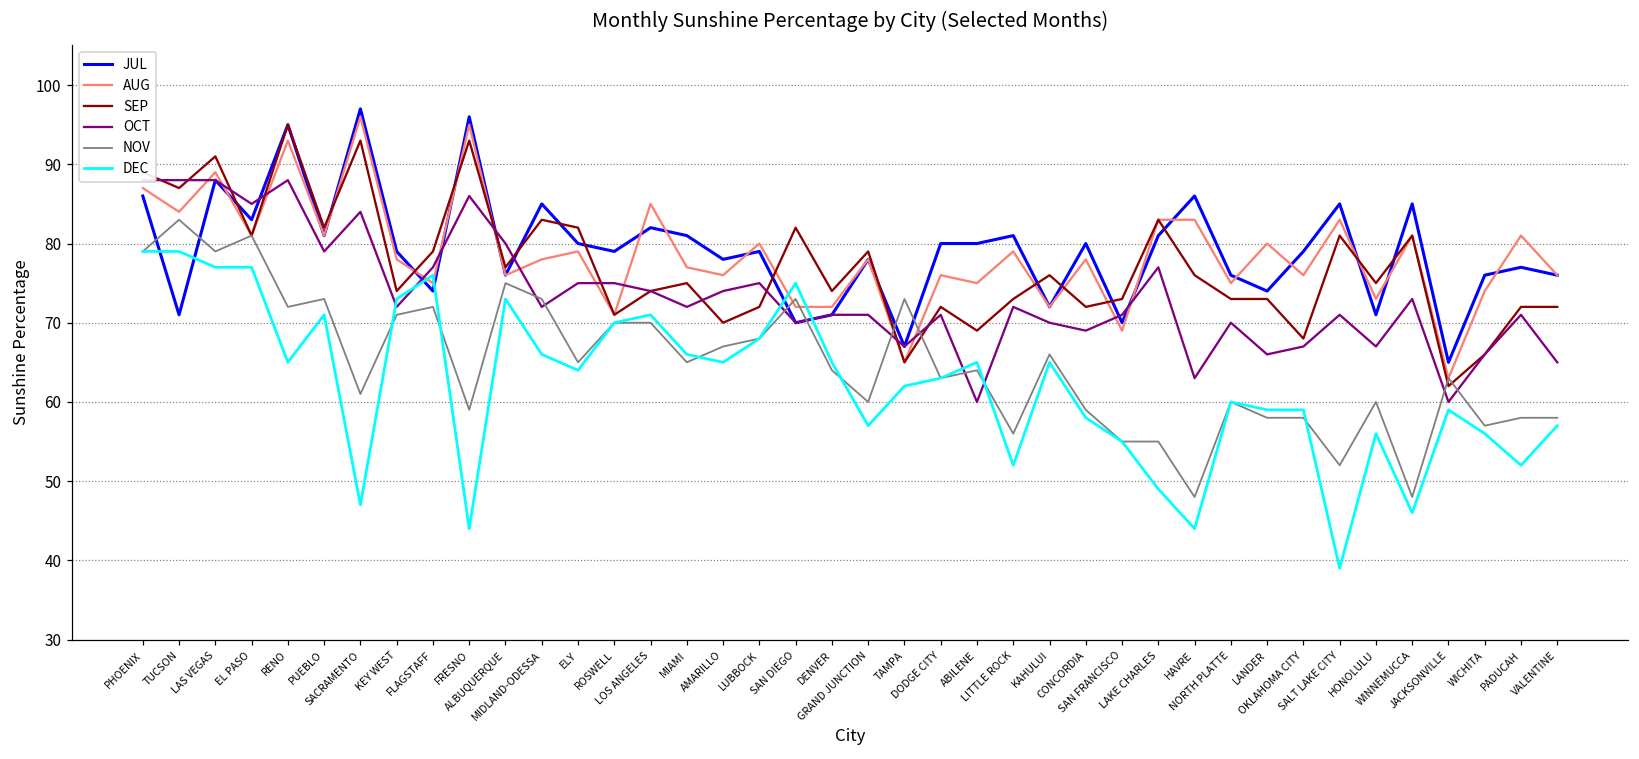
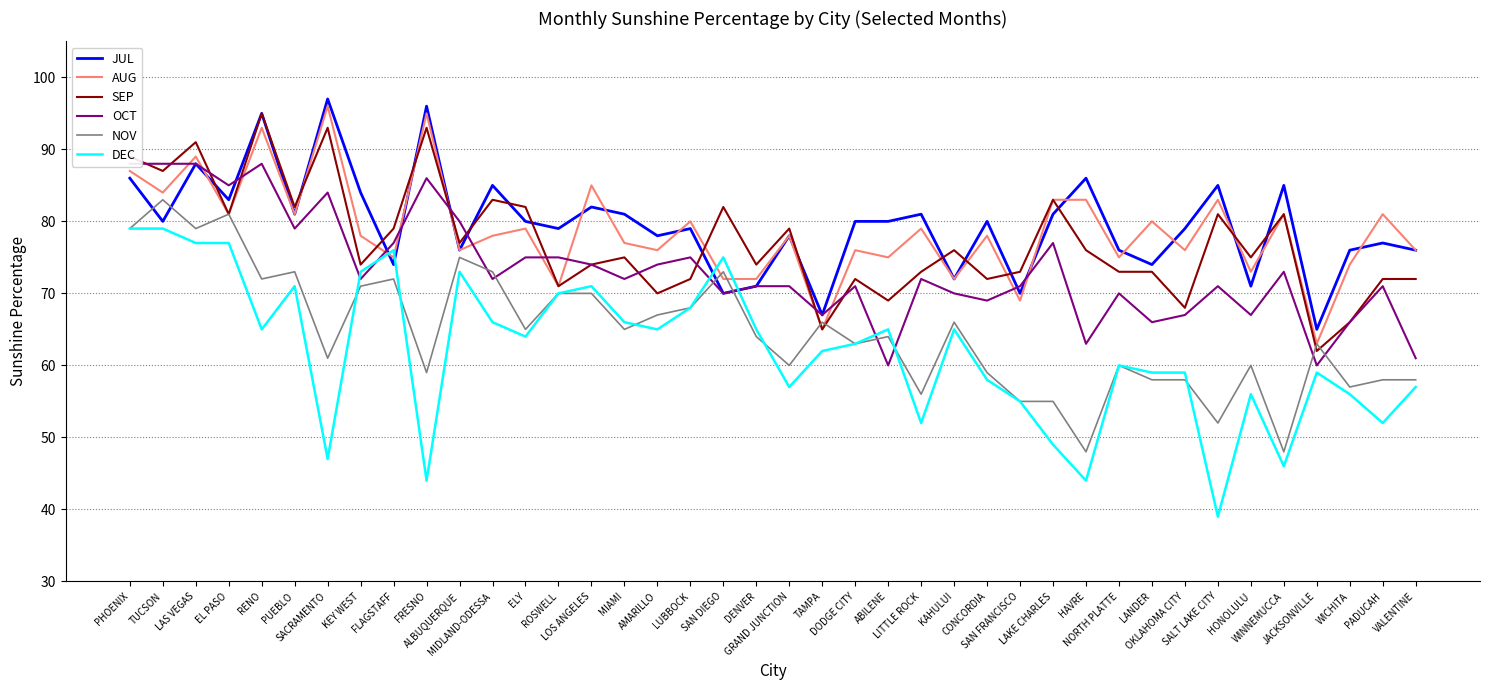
  {
    "JUL": {
      "PHOENIX": 86,
-     "TUCSON": 71,
+     "TUCSON": 80,
      "EL PASO": 83,
      "SACRAMENTO": 97,
-     "KEY WEST": 79,
+     "KEY WEST": 84,
      "FLAGSTAFF": 74,
      "FRESNO": 96,
      "MIDLAND-ODESSA": 85,
      "ELY": 80,
      "ROSWELL": 79,
      "LOS ANGELES": 82,
      "MIAMI": 81,
      "AMARILLO": 78,
      "LUBBOCK": 79,
      "DODGE CITY": 80,
      "ABILENE": 80,
      "LITTLE ROCK": 81,
      "CONCORDIA": 80,
      "SAN FRANCISCO": 70,
      "LAKE CHARLES": 81,
      "HAVRE": 86,
      "NORTH PLATTE": 76,
      "LANDER": 74,
      "OKLAHOMA CITY": 79,
      "SALT LAKE CITY": 85,
      "HONOLULU": 71,
      "WINNEMUCCA": 85,
      "JACKSONVILLE": 65,
      "WICHITA": 76,
      "PADUCAH": 77
    },
    "AUG": {
      "PHOENIX": 87,
      "TUCSON": 84,
      "LAS VEGAS": 89,
      "RENO": 93,
      "SACRAMENTO": 96,
      "KEY WEST": 78,
      "FLAGSTAFF": 75,
      "FRESNO": 95,
      "MIDLAND-ODESSA": 78,
      "ELY": 79,
      "LOS ANGELES": 85,
      "MIAMI": 77,
      "AMARILLO": 76,
      "LUBBOCK": 80,
      "SAN DIEGO": 72,
      "DENVER": 72,
      "DODGE CITY": 76,
      "ABILENE": 75,
      "LITTLE ROCK": 79,
      "CONCORDIA": 78,
      "SAN FRANCISCO": 69,
      "HAVRE": 83,
      "NORTH PLATTE": 75,
      "LANDER": 80,
      "OKLAHOMA CITY": 76,
      "SALT LAKE CITY": 83,
      "HONOLULU": 73,
      "WICHITA": 74,
      "PADUCAH": 81
    },
    "SEP": {
      "TUCSON": 87,
      "LAS VEGAS": 91,
      "PUEBLO": 82,
      "SACRAMENTO": 93,
      "KEY WEST": 74,
      "FLAGSTAFF": 79,
      "FRESNO": 93,
      "ALBUQUERQUE": 77,
      "MIDLAND-ODESSA": 83,
      "ELY": 82,
      "MIAMI": 75,
      "AMARILLO": 70,
      "LUBBOCK": 72,
      "SAN DIEGO": 82,
      "DENVER": 74,
      "GRAND JUNCTION": 79,
      "DODGE CITY": 72,
      "ABILENE": 69,
      "LITTLE ROCK": 73,
      "KAHULUI": 76,
      "CONCORDIA": 72,
      "SAN FRANCISCO": 73,
      "HAVRE": 76,
      "NORTH PLATTE": 73,
      "LANDER": 73,
      "OKLAHOMA CITY": 68,
      "SALT LAKE CITY": 81,
      "HONOLULU": 75,
      "JACKSONVILLE": 62,
      "PADUCAH": 72,
      "VALENTINE": 72
    },
    "OCT": {
      "TUCSON": 88,
      "EL PASO": 85,
      "RENO": 88,
      "PUEBLO": 79,
      "SACRAMENTO": 84,
      "KEY WEST": 72,
      "FLAGSTAFF": 77,
      "FRESNO": 86,
      "ALBUQUERQUE": 80,
      "MIDLAND-ODESSA": 72,
      "ELY": 75,
      "ROSWELL": 75,
      "MIAMI": 72,
      "AMARILLO": 74,
      "LUBBOCK": 75,
      "GRAND JUNCTION": 71,
      "DODGE CITY": 71,
      "ABILENE": 60,
      "LITTLE ROCK": 72,
      "KAHULUI": 70,
      "CONCORDIA": 69,
      "SAN FRANCISCO": 71,
      "LAKE CHARLES": 77,
      "HAVRE": 63,
      "NORTH PLATTE": 70,
      "LANDER": 66,
      "OKLAHOMA CITY": 67,
      "SALT LAKE CITY": 71,
      "HONOLULU": 67,
      "WINNEMUCCA": 73,
      "JACKSONVILLE": 60,
      "PADUCAH": 71,
-     "VALENTINE": 65
+     "VALENTINE": 61
    },
    "NOV": {
      "TUCSON": 83,
      "LAS VEGAS": 79,
      "RENO": 72,
      "PUEBLO": 73,
      "SACRAMENTO": 61,
      "KEY WEST": 71,
      "FLAGSTAFF": 72,
      "FRESNO": 59,
      "ALBUQUERQUE": 75,
      "MIDLAND-ODESSA": 73,
      "ELY": 65,
      "LOS ANGELES": 70,
      "MIAMI": 65,
      "AMARILLO": 67,
      "SAN DIEGO": 73,
      "DENVER": 64,
      "GRAND JUNCTION": 60,
-     "TAMPA": 73,
+     "TAMPA": 66,
      "ABILENE": 64,
      "LITTLE ROCK": 56,
      "KAHULUI": 66,
      "CONCORDIA": 59,
      "LAKE CHARLES": 55,
      "HAVRE": 48,
      "LANDER": 58,
      "OKLAHOMA CITY": 58,
      "SALT LAKE CITY": 52,
      "HONOLULU": 60,
      "WINNEMUCCA": 48,
      "WICHITA": 57,
      "PADUCAH": 58,
      "VALENTINE": 58
    },
    "DEC": {
      "TUCSON": 79,
      "LAS VEGAS": 77,
      "EL PASO": 77,
      "RENO": 65,
      "PUEBLO": 71,
      "SACRAMENTO": 47,
      "KEY WEST": 73,
      "FLAGSTAFF": 76,
      "FRESNO": 44,
      "ALBUQUERQUE": 73,
      "MIDLAND-ODESSA": 66,
      "ELY": 64,
      "LOS ANGELES": 71,
      "MIAMI": 66,
      "AMARILLO": 65,
      "SAN DIEGO": 75,
      "DENVER": 65,
      "GRAND JUNCTION": 57,
      "TAMPA": 62,
      "ABILENE": 65,
      "LITTLE ROCK": 52,
      "KAHULUI": 65,
      "CONCORDIA": 58,
      "LAKE CHARLES": 49,
      "HAVRE": 44,
      "LANDER": 59,
      "OKLAHOMA CITY": 59,
      "SALT LAKE CITY": 39,
      "HONOLULU": 56,
      "WINNEMUCCA": 46,
      "JACKSONVILLE": 59,
      "WICHITA": 56,
      "PADUCAH": 52,
      "VALENTINE": 57
    }
  }
